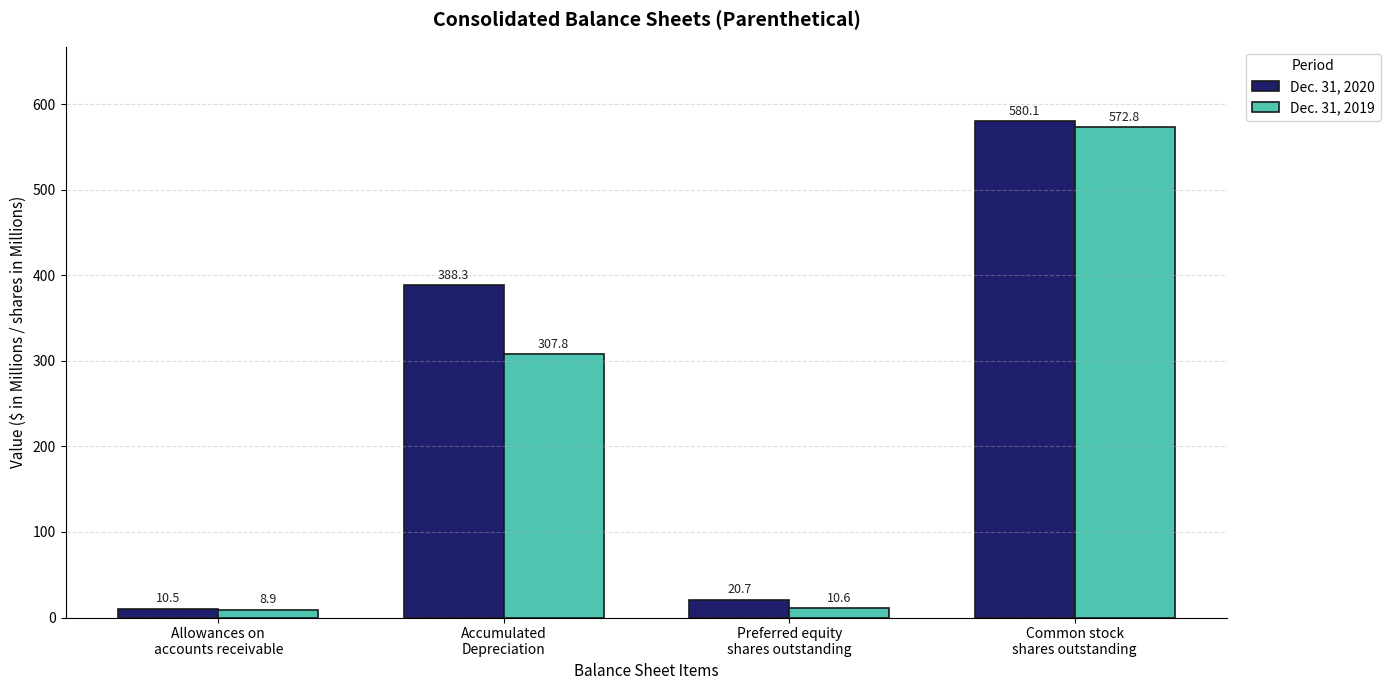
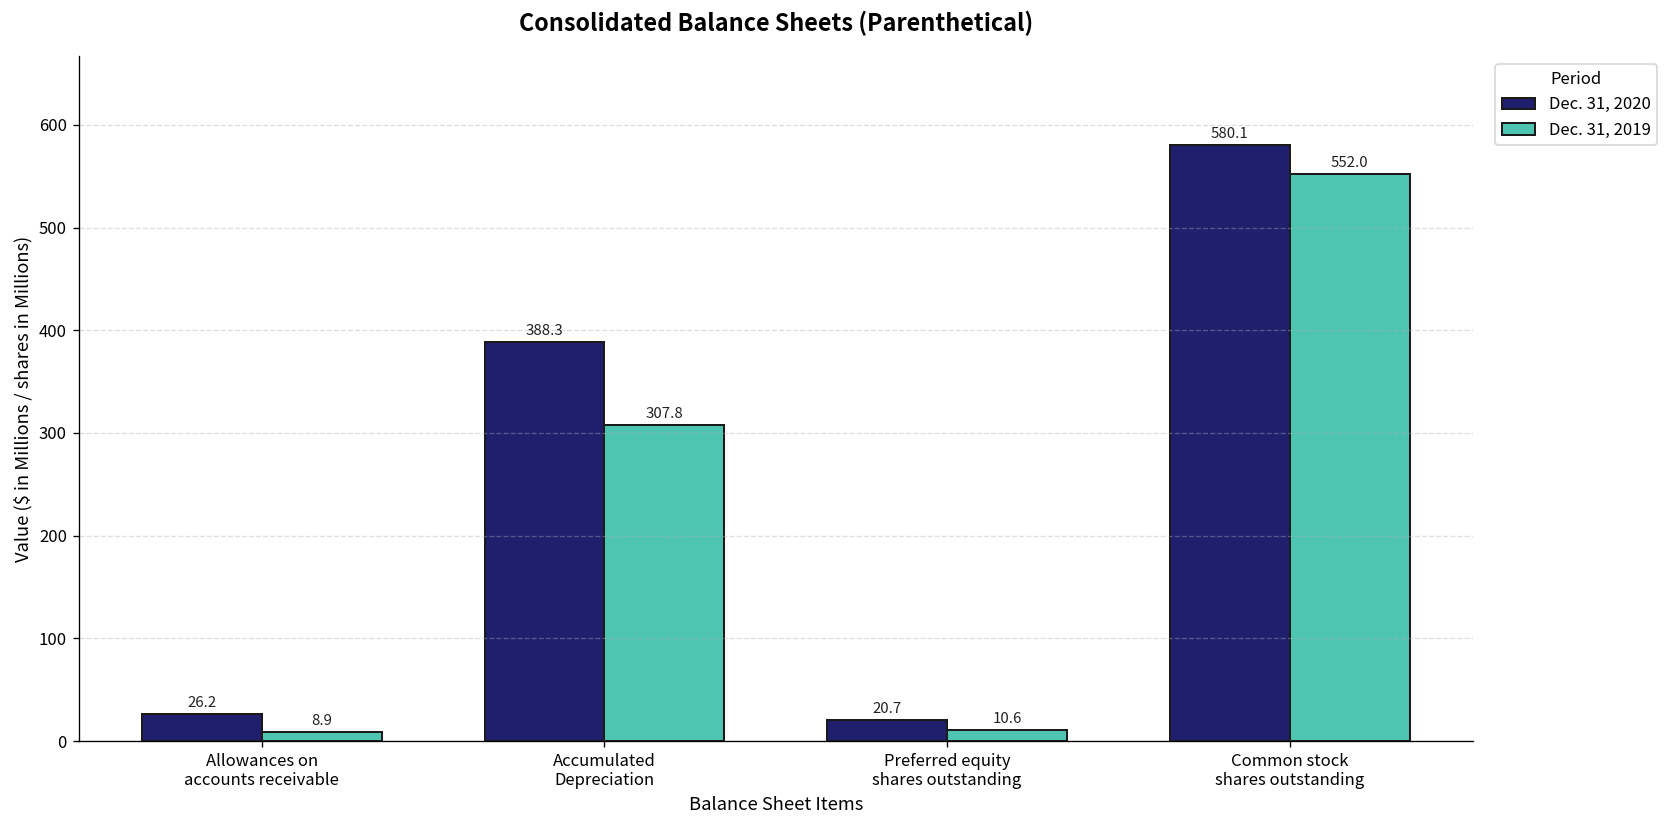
  {
    "Dec. 31, 2020": {
-     "Allowances on accounts receivable": 10.5,
+     "Allowances on accounts receivable": 26.2,
      "Accumulated Depreciation": 388.3,
      "Preferred equity shares outstanding": 20.7,
      "Common stock shares outstanding": 580.1
    },
    "Dec. 31, 2019": {
      "Allowances on accounts receivable": 8.9,
      "Accumulated Depreciation": 307.8,
      "Preferred equity shares outstanding": 10.6,
-     "Common stock shares outstanding": 572.8
+     "Common stock shares outstanding": 552.0
    }
  }
